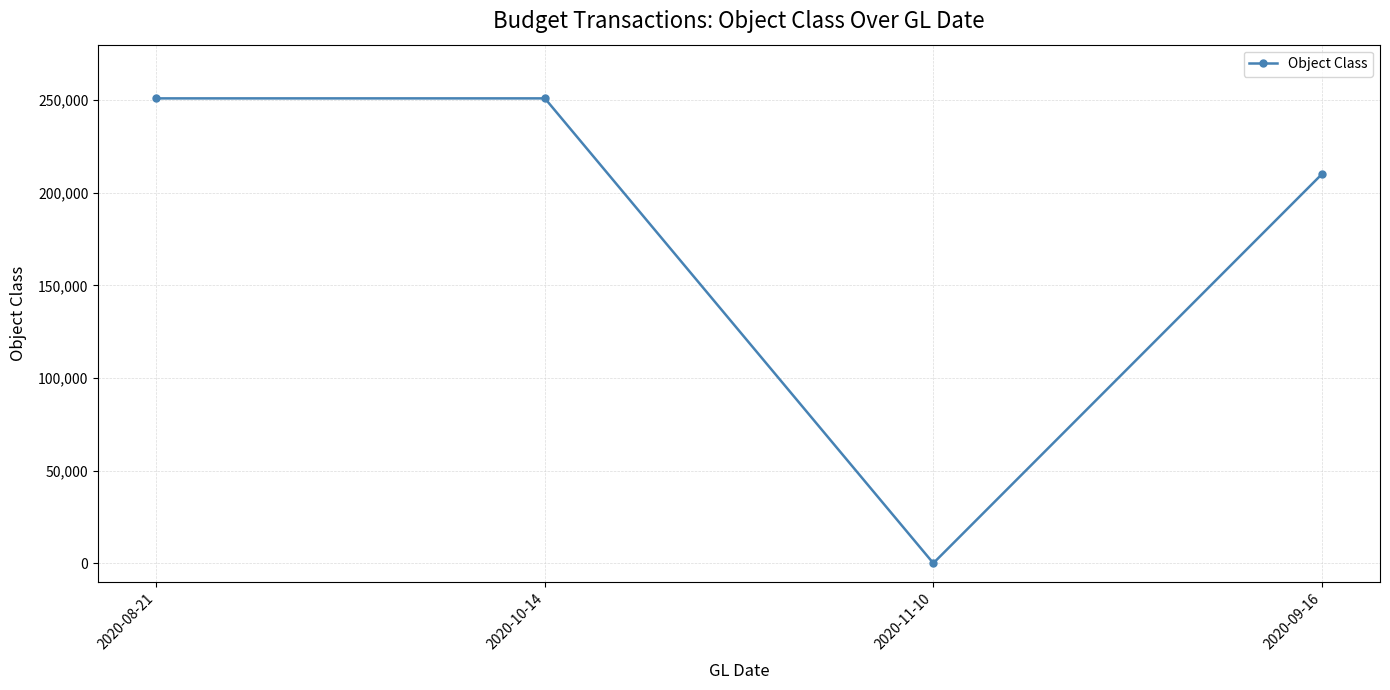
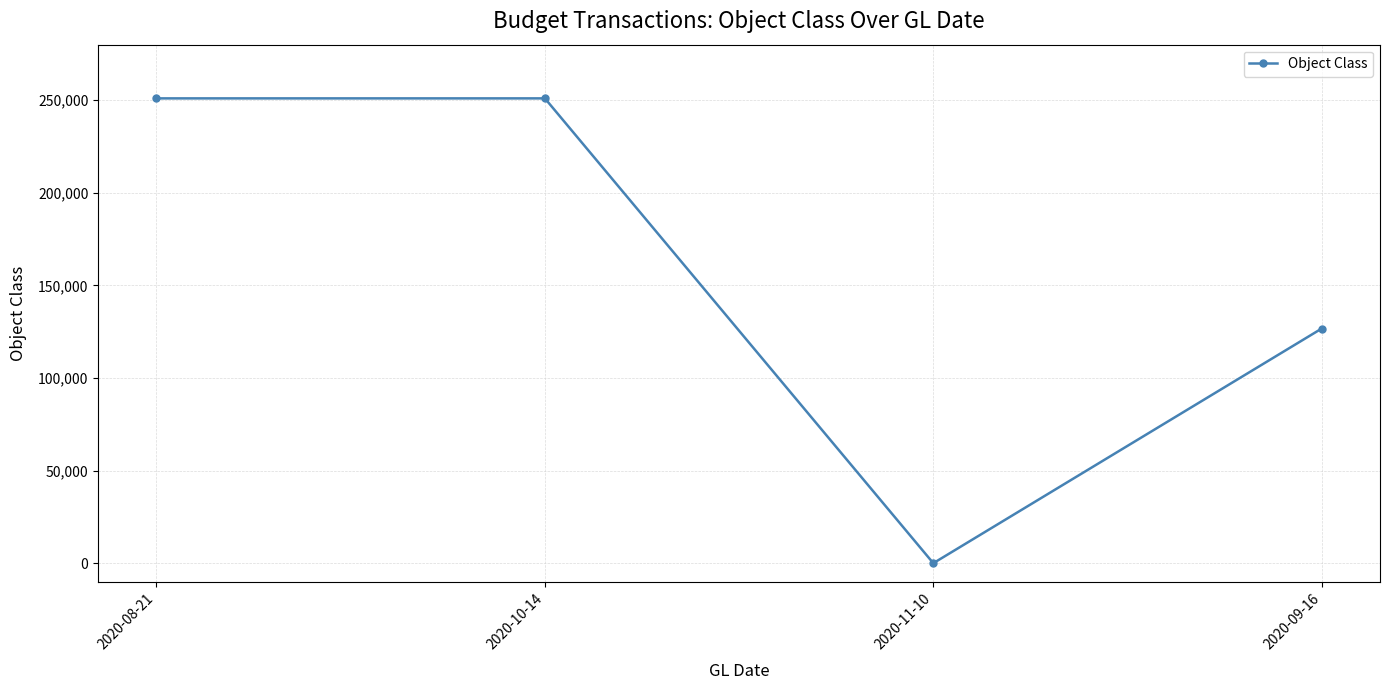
  {
    "2020-08-21": "251,000",
    "2020-10-14": "251,000",
    "2020-11-10": "0",
-   "2020-09-16": "210,000"
+   "2020-09-16": "127,000"
  }
